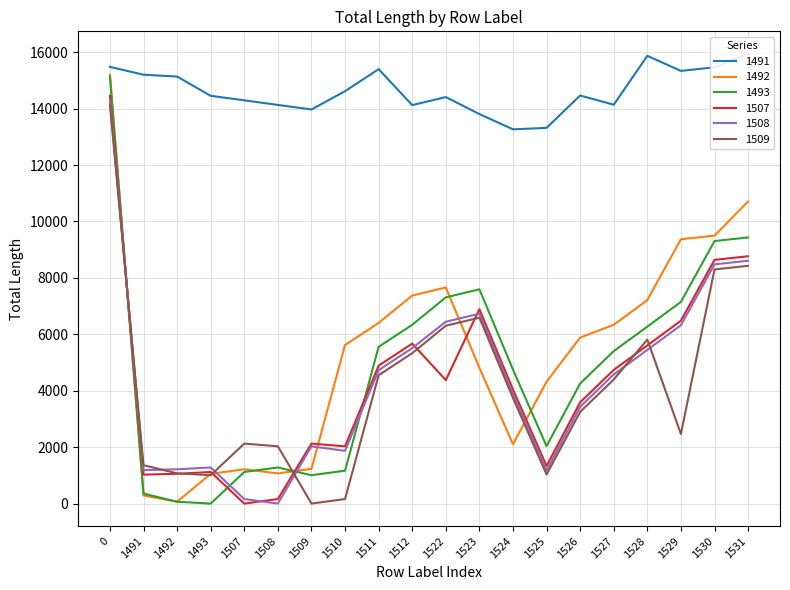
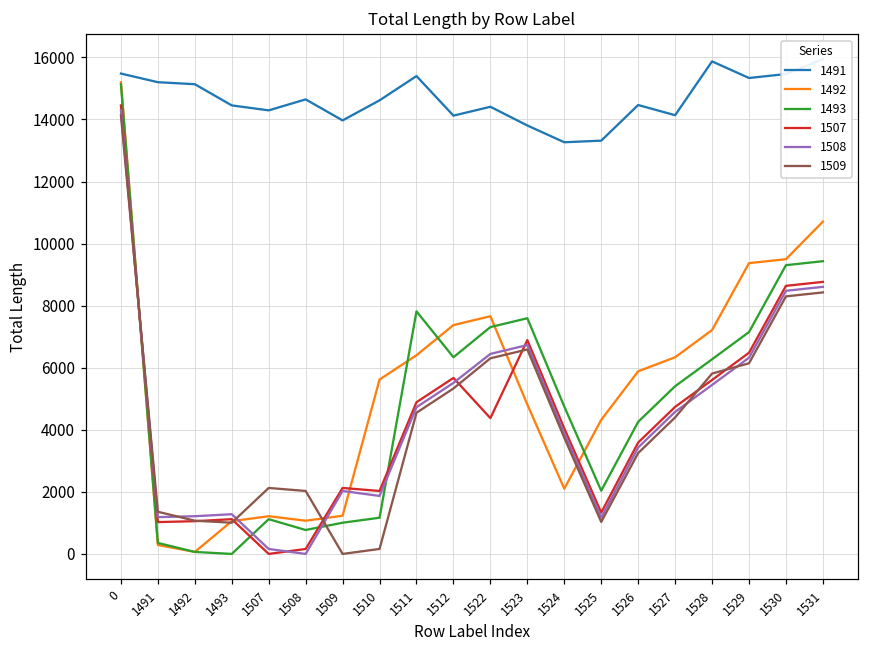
  {
    "1491": {
      "0": 15500,
      "1491": 15200,
      "1492": 15100,
      "1493": 14500,
      "1507": 14300,
-     "1508": 14100,
+     "1508": 14600,
      "1509": 14000,
      "1510": 14600,
      "1511": 15400,
      "1512": 14100,
      "1522": 14400,
      "1523": 13800,
      "1524": 13300,
      "1525": 13300,
      "1526": 14500,
      "1527": 14100,
      "1528": 15900,
      "1529": 15300
    },
    "1492": {
      "1507": 1200,
      "1508": 1100,
      "1509": 1200,
      "1510": 5600,
      "1511": 6400,
      "1512": 7400,
      "1522": 7700,
      "1523": 4800,
      "1524": 2100,
      "1525": 4300,
      "1526": 5900,
      "1527": 6300,
      "1528": 7200,
      "1529": 9400,
      "1530": 9500,
      "1531": 10700
    },
    "1493": {
      "1493": 0,
      "1507": 1100,
-     "1508": 1300,
+     "1508": 800,
      "1509": 1000,
      "1510": 1200,
-     "1511": 5600,
+     "1511": 7800,
      "1512": 6300,
      "1522": 7300,
      "1523": 7600,
      "1524": 4700,
      "1525": 2000,
      "1526": 4300,
      "1527": 5400,
      "1528": 6300,
      "1529": 7100,
      "1530": 9300,
      "1531": 9400
    },
    "1507": {
      "0": 14500,
      "1491": 1000,
      "1507": 0,
      "1508": 200,
      "1509": 2100,
      "1510": 2000,
      "1511": 4900,
      "1512": 5700,
      "1522": 4400,
      "1523": 6900,
      "1524": 4000,
      "1525": 1300,
      "1526": 3600,
      "1527": 4700,
      "1528": 5600,
      "1529": 6500,
      "1530": 8600,
      "1531": 8800
    },
    "1508": {
      "0": 14300,
      "1491": 1200,
      "1492": 1200,
      "1493": 1300,
      "1507": 200,
      "1508": 0,
      "1509": 2000,
      "1510": 1900,
      "1511": 4700,
      "1512": 5500,
      "1522": 6400,
      "1523": 6700,
      "1524": 3900,
      "1525": 1200,
      "1526": 3400,
      "1527": 4600,
      "1528": 5400,
      "1529": 6300,
      "1530": 8500,
      "1531": 8600
    },
    "1509": {
      "0": 14100,
      "1491": 1400,
      "1507": 2100,
      "1508": 2000,
      "1509": 0,
      "1510": 200,
      "1511": 4500,
      "1512": 5300,
      "1522": 6300,
      "1523": 6600,
      "1524": 3700,
      "1525": 1000,
      "1526": 3300,
      "1527": 4400,
      "1528": 5800,
-     "1529": 2500,
+     "1529": 6100,
      "1530": 8300,
      "1531": 8400
    }
  }
